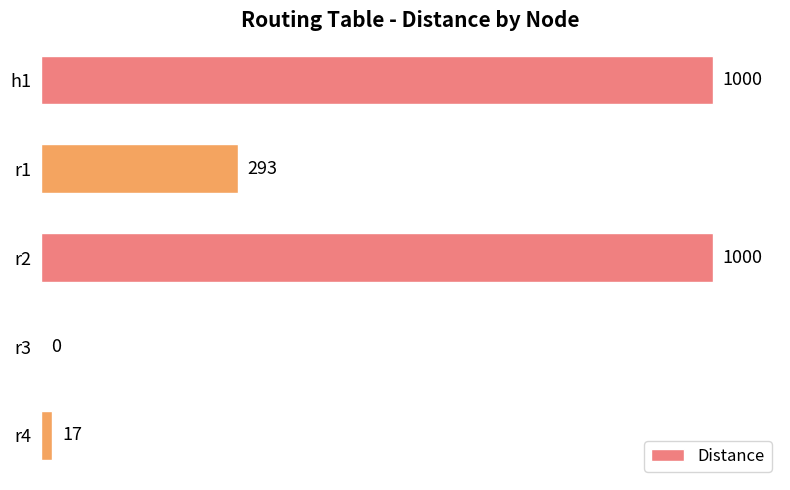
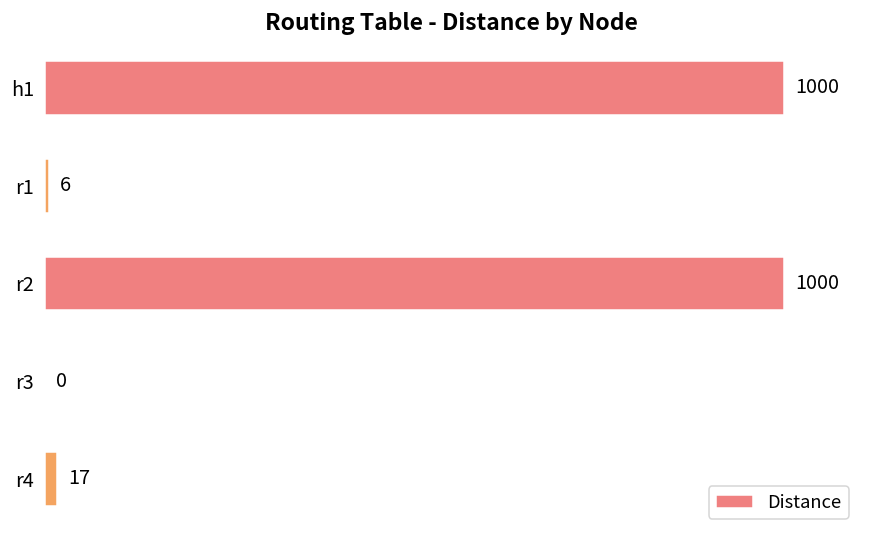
  {
    "h1": 1000,
-   "r1": 293,
+   "r1": 6,
    "r2": 1000,
    "r3": 0,
    "r4": 17
  }
